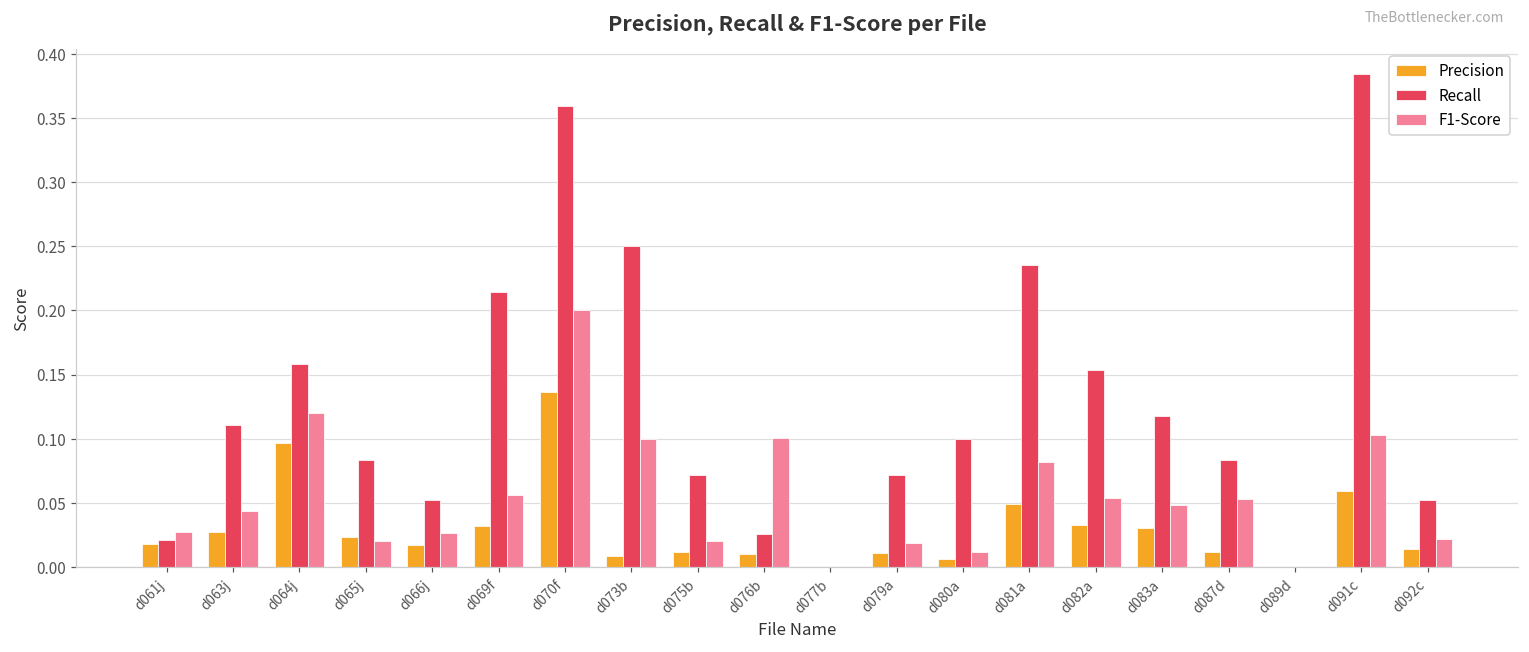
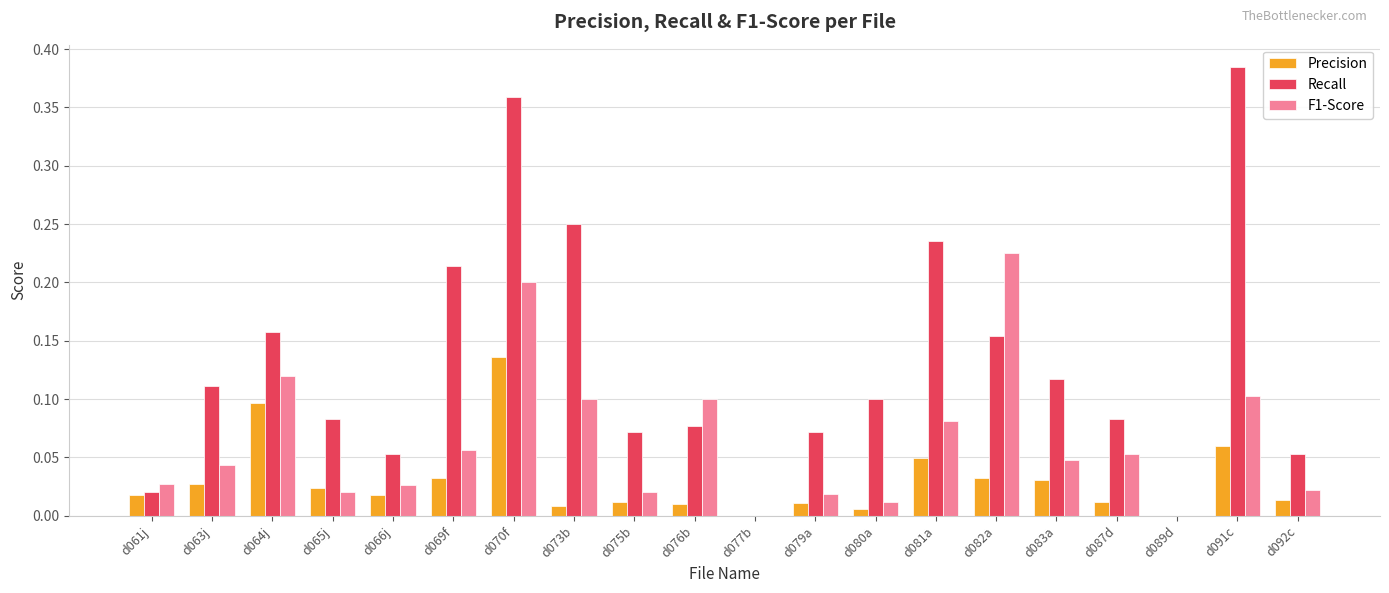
  {
    "Precision": {
      "d061j": 0.018,
      "d063j": 0.027,
      "d064j": 0.097,
      "d065j": 0.024,
      "d066j": 0.018,
      "d069f": 0.032,
      "d070f": 0.136,
      "d073b": 0.009,
      "d075b": 0.012,
      "d076b": 0.010,
      "d077b": 0.000,
      "d079a": 0.011,
      "d080a": 0.006,
      "d081a": 0.049,
      "d082a": 0.033,
      "d083a": 0.030,
      "d087d": 0.012,
      "d089d": 0.000,
      "d091c": 0.060,
      "d092c": 0.014
    },
    "Recall": {
      "d061j": 0.021,
      "d063j": 0.111,
      "d064j": 0.158,
      "d065j": 0.083,
      "d066j": 0.053,
      "d069f": 0.214,
      "d070f": 0.359,
      "d073b": 0.250,
      "d075b": 0.071,
-     "d076b": 0.026,
+     "d076b": 0.077,
      "d077b": 0.000,
      "d079a": 0.071,
      "d080a": 0.100,
      "d081a": 0.235,
      "d082a": 0.154,
      "d083a": 0.118,
      "d087d": 0.083,
      "d089d": 0.000,
      "d091c": 0.385,
      "d092c": 0.053
    },
    "F1-Score": {
      "d061j": 0.027,
      "d063j": 0.043,
      "d064j": 0.120,
      "d065j": 0.020,
      "d066j": 0.026,
      "d069f": 0.056,
      "d070f": 0.200,
      "d073b": 0.100,
      "d075b": 0.021,
      "d076b": 0.101,
      "d077b": 0.000,
      "d079a": 0.019,
      "d080a": 0.012,
      "d081a": 0.082,
-     "d082a": 0.054,
+     "d082a": 0.226,
      "d083a": 0.048,
      "d087d": 0.053,
      "d089d": 0.000,
      "d091c": 0.103,
      "d092c": 0.022
    }
  }
